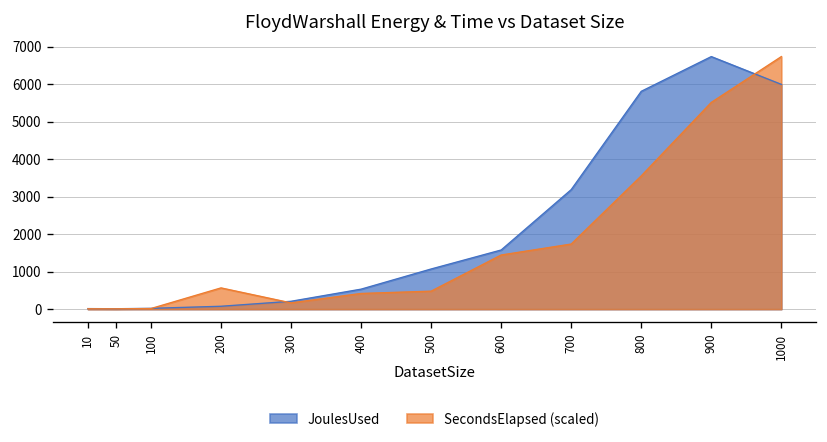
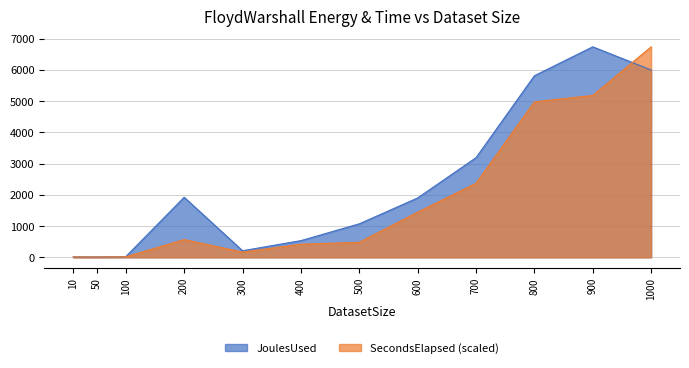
  {
    "JoulesUsed": {
-     "200": 100,
+     "200": 1900,
      "400": 500,
      "500": 1100,
-     "600": 1600,
+     "600": 1900,
      "700": 3200,
      "800": 5800,
      "900": 6700,
      "1000": 6000
    },
    "SecondsElapsed (scaled)": {
      "200": 600,
      "400": 400,
      "500": 500,
      "600": 1400,
-     "700": 1700,
-     "800": 3600,
-     "900": 5500,
+     "700": 2400,
+     "800": 5000,
+     "900": 5200,
      "1000": 6700
    }
  }
